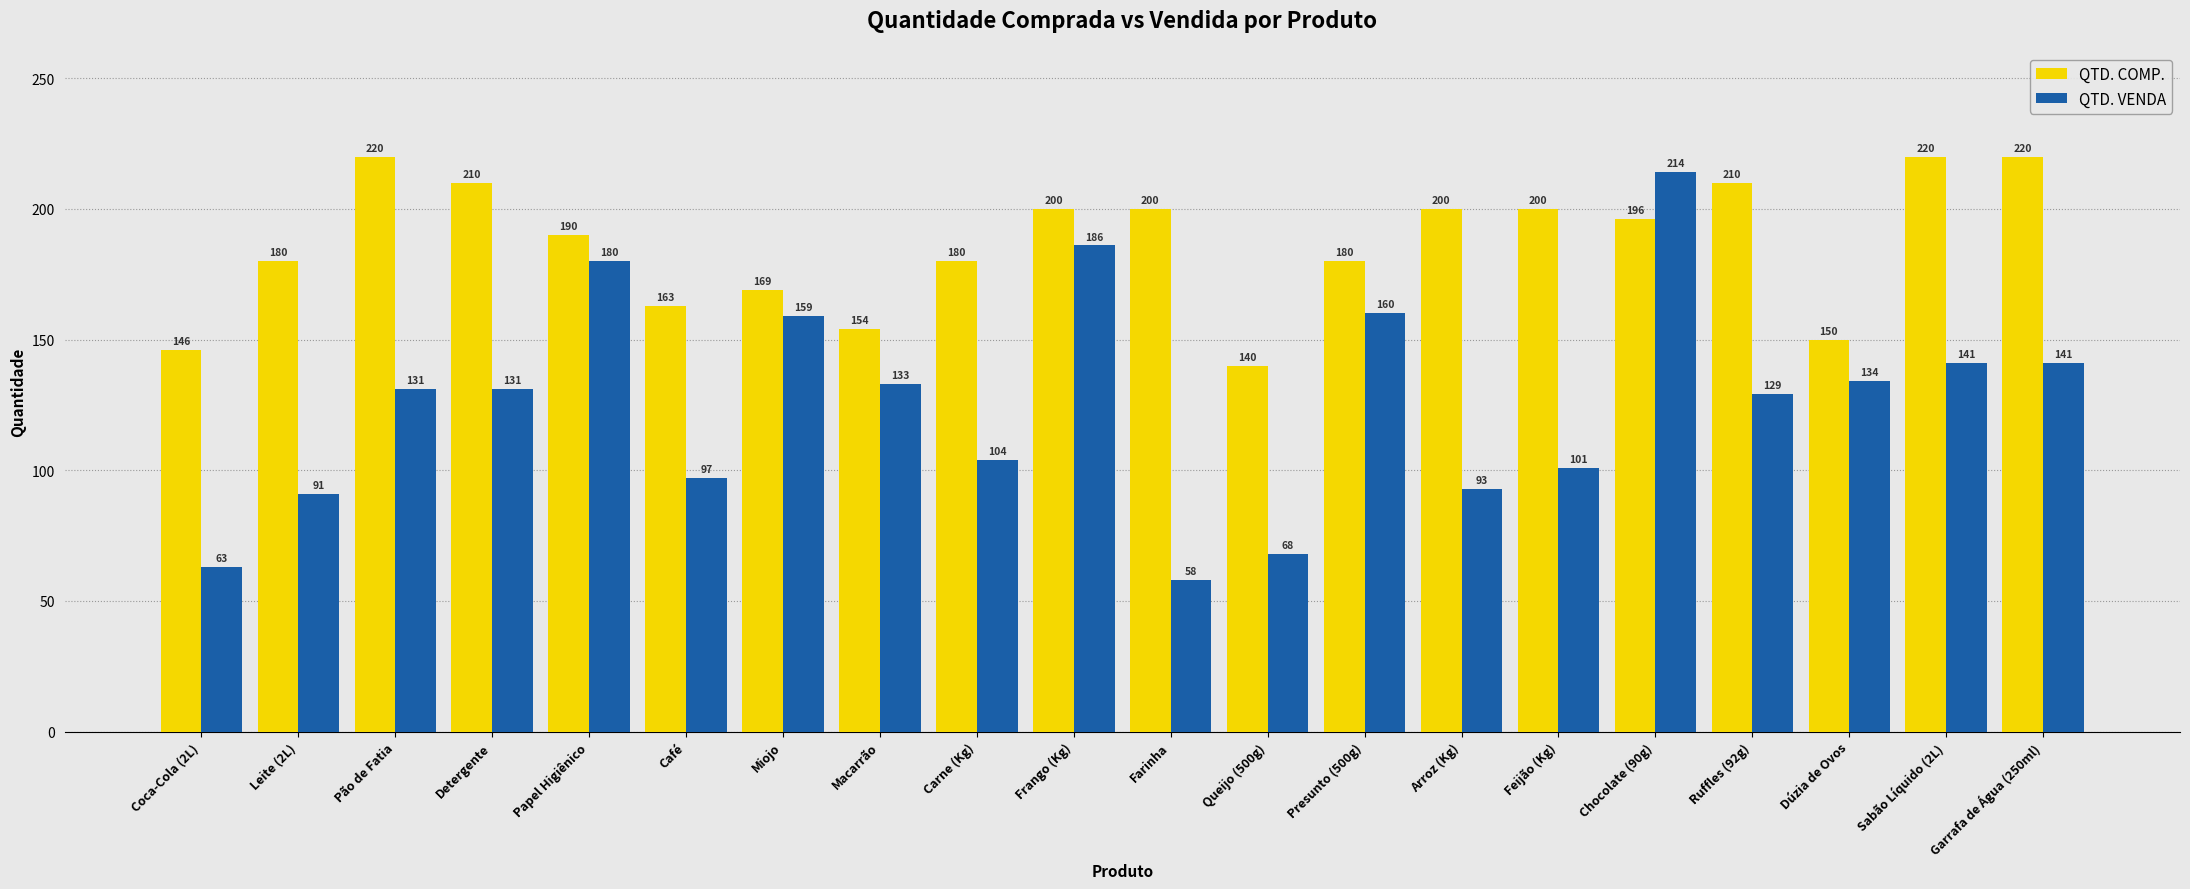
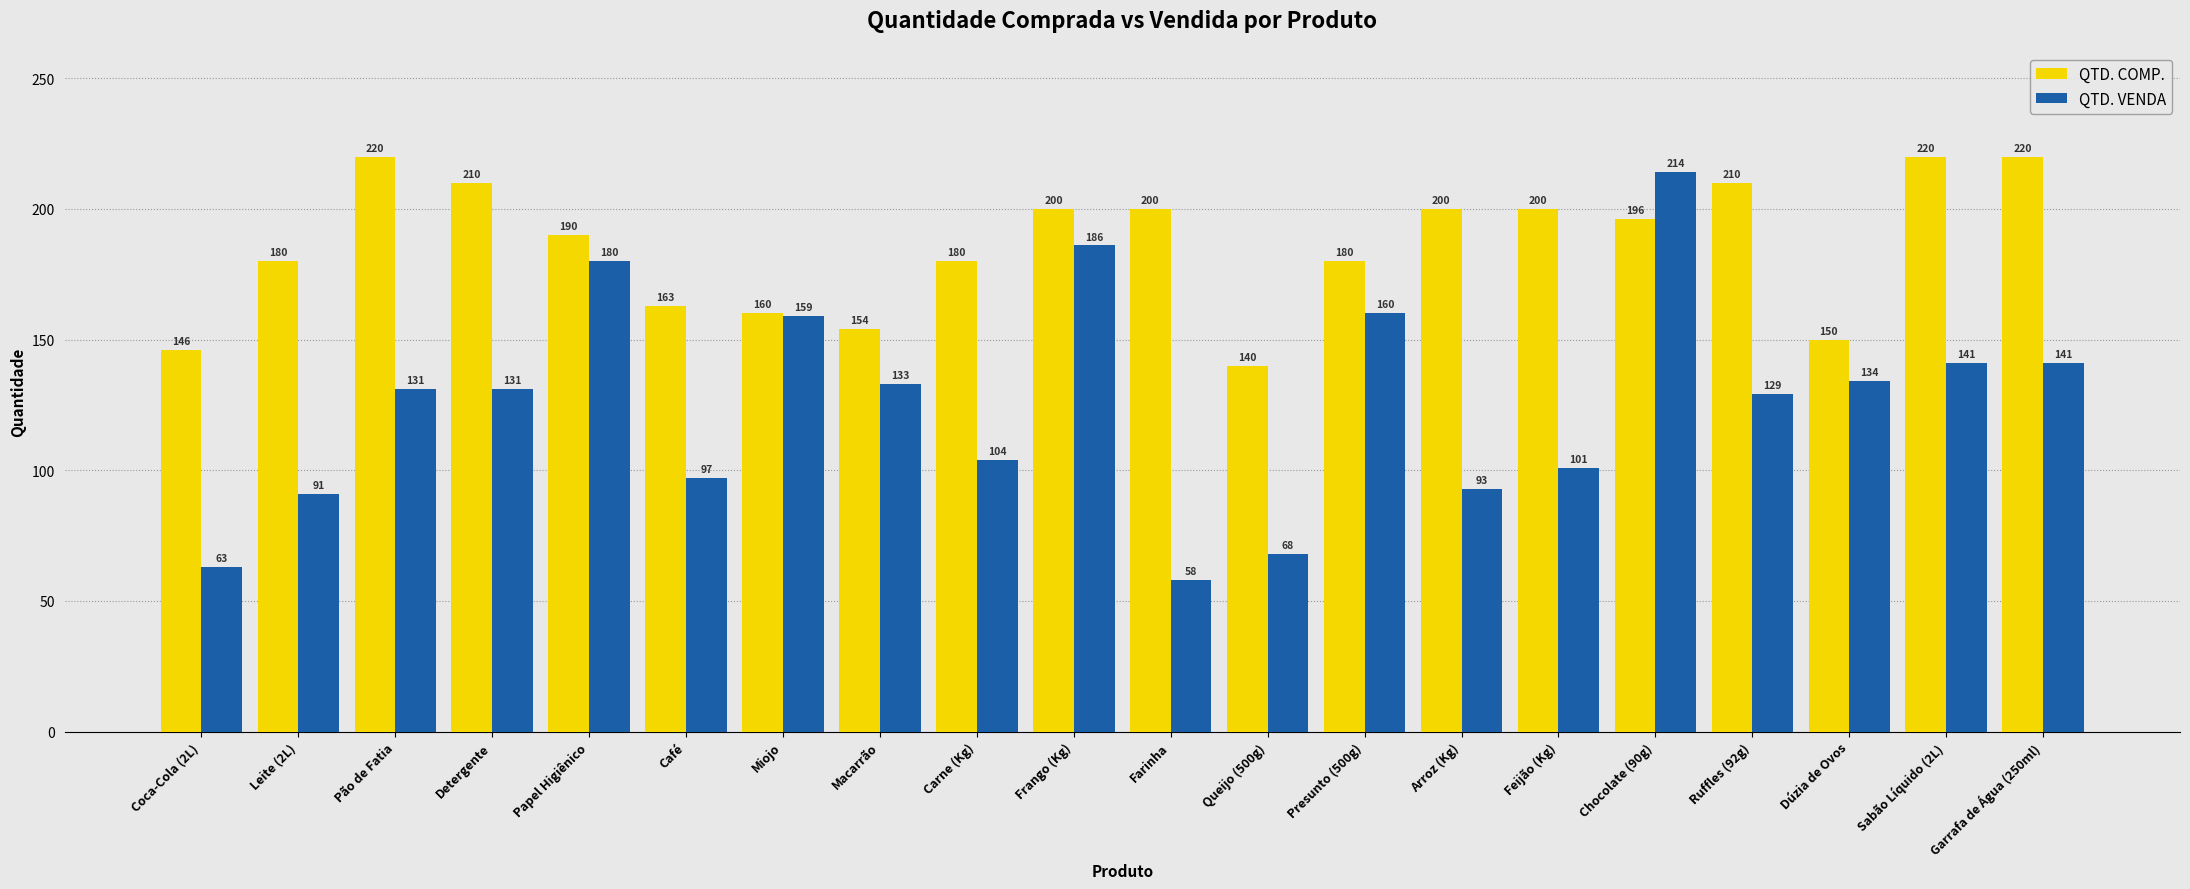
  {
    "QTD. COMP.": {
      "Coca-Cola (2L)": 146,
      "Leite (2L)": 180,
      "Pão de Fatia": 220,
      "Detergente": 210,
      "Papel Higiênico": 190,
      "Café": 163,
-     "Miojo": 169,
+     "Miojo": 160,
      "Macarrão": 154,
      "Carne (Kg)": 180,
      "Frango (Kg)": 200,
      "Farinha": 200,
      "Queijo (500g)": 140,
      "Presunto (500g)": 180,
      "Arroz (Kg)": 200,
      "Feijão (Kg)": 200,
      "Chocolate (90g)": 196,
      "Ruffles (92g)": 210,
      "Dúzia de Ovos": 150,
      "Sabão Líquido (2L)": 220,
      "Garrafa de Água (250ml)": 220
    },
    "QTD. VENDA": {
      "Coca-Cola (2L)": 63,
      "Leite (2L)": 91,
      "Pão de Fatia": 131,
      "Detergente": 131,
      "Papel Higiênico": 180,
      "Café": 97,
      "Miojo": 159,
      "Macarrão": 133,
      "Carne (Kg)": 104,
      "Frango (Kg)": 186,
      "Farinha": 58,
      "Queijo (500g)": 68,
      "Presunto (500g)": 160,
      "Arroz (Kg)": 93,
      "Feijão (Kg)": 101,
      "Chocolate (90g)": 214,
      "Ruffles (92g)": 129,
      "Dúzia de Ovos": 134,
      "Sabão Líquido (2L)": 141,
      "Garrafa de Água (250ml)": 141
    }
  }
